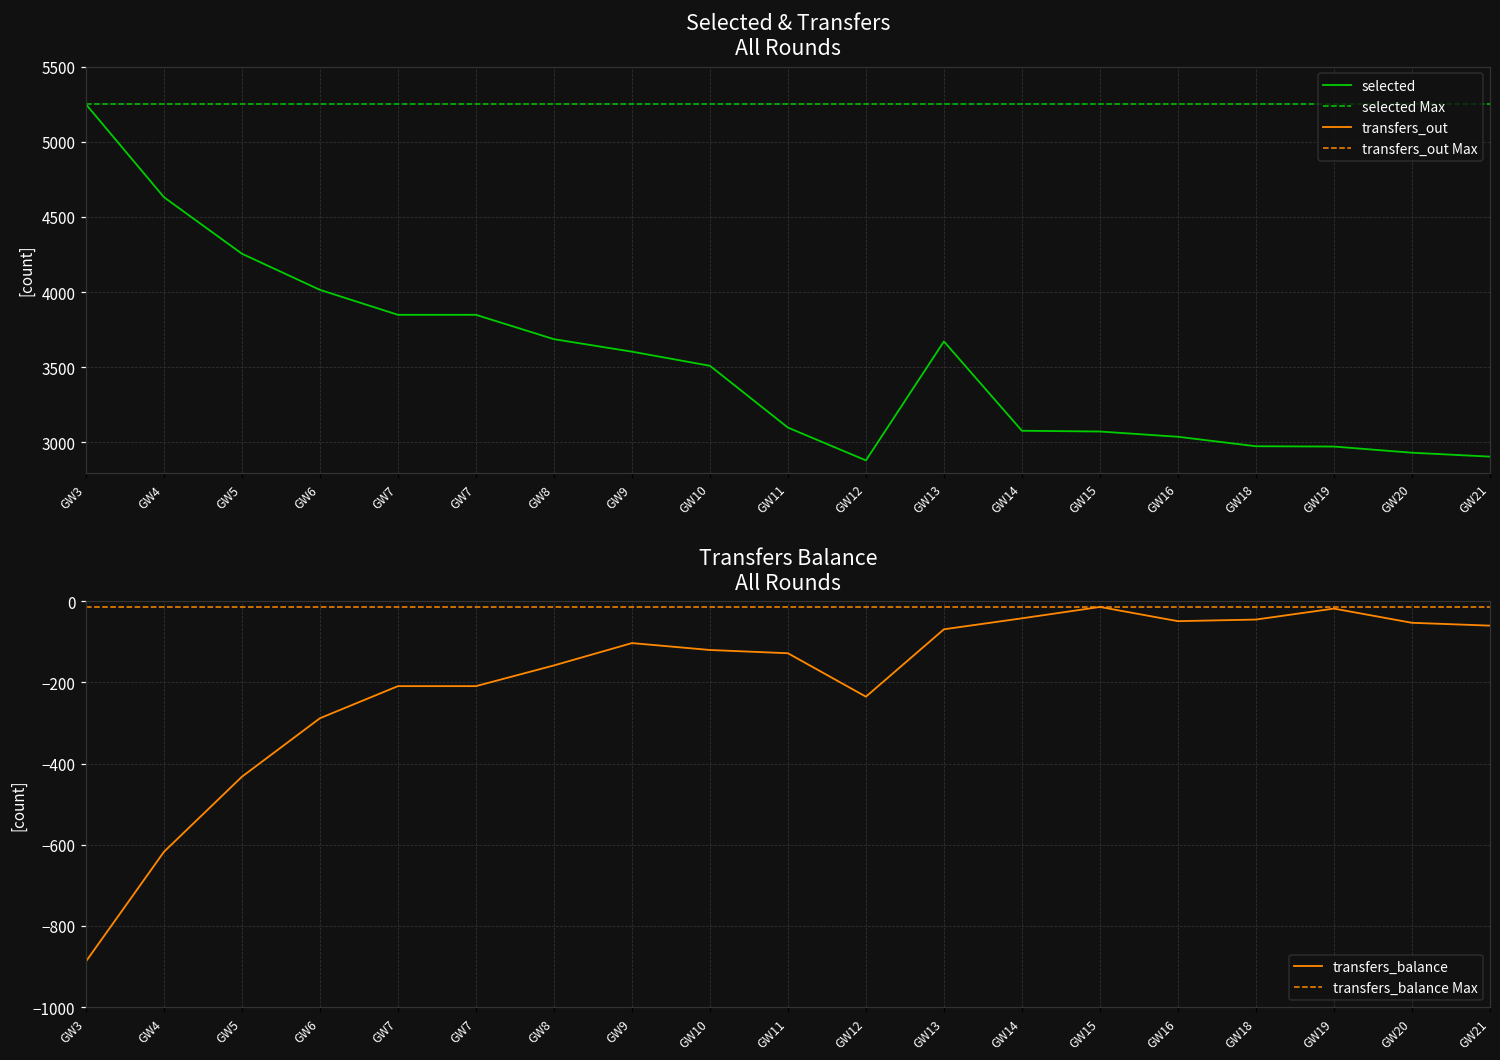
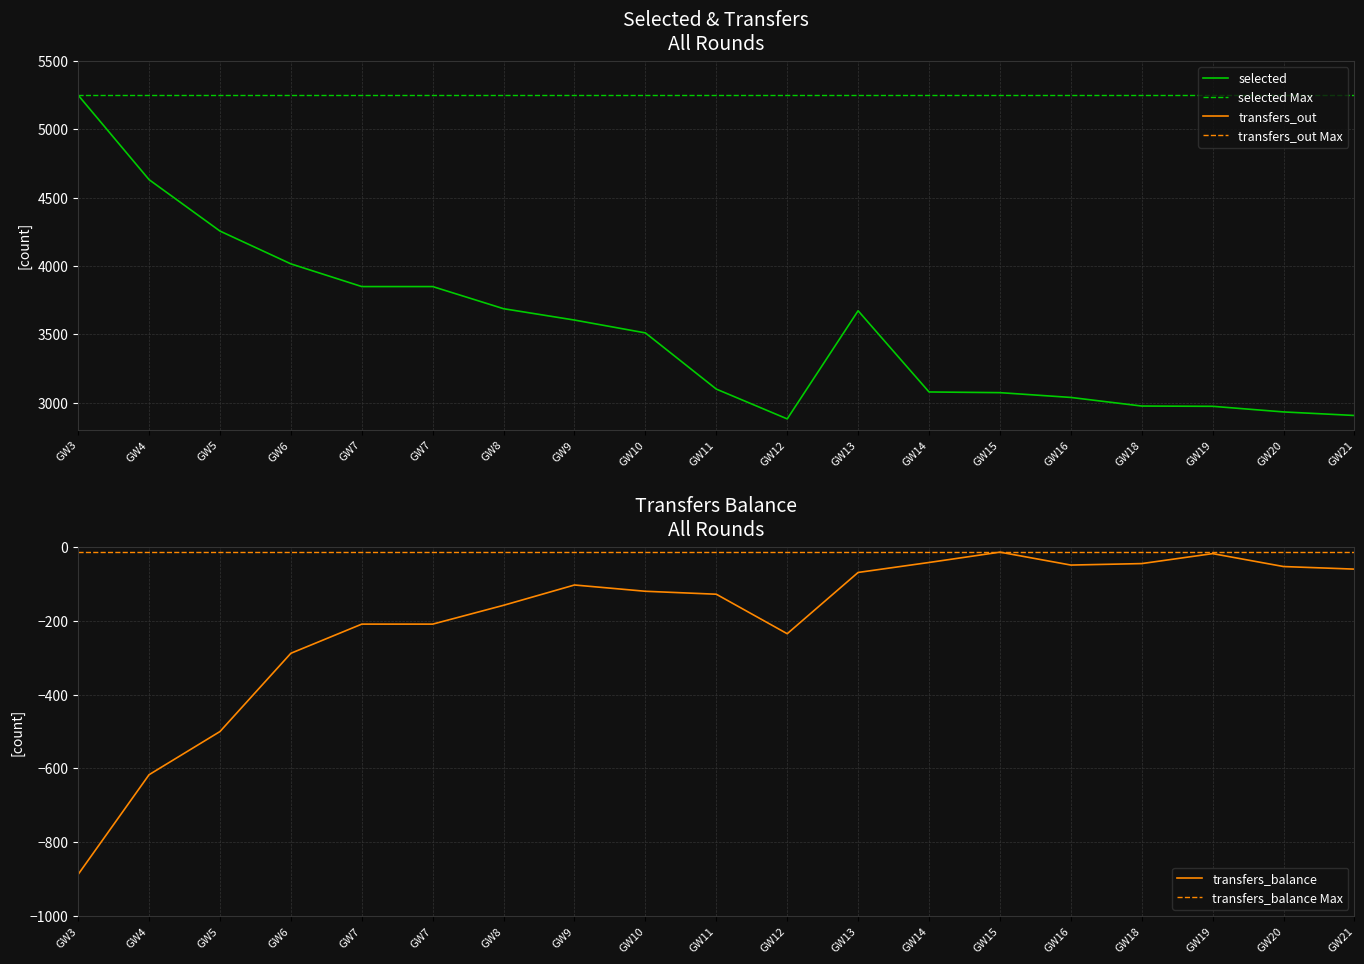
  {
    "Selected & Transfers All Rounds": {
      "selected": {
        "GW3": 5250,
        "GW4": 4630,
        "GW5": 4260,
        "GW6": 4020,
        "GW8": 3690,
        "GW9": 3600,
        "GW10": 3510,
        "GW11": 3100,
        "GW12": 2880,
        "GW13": 3670,
        "GW14": 3080,
        "GW15": 3070,
        "GW16": 3040,
        "GW18": 2980,
        "GW19": 2970,
        "GW20": 2930,
        "GW21": 2910
      }
    },
    "Transfers Balance All Rounds": {
      "GW3": -890,
      "GW4": -620,
-     "GW5": -430,
+     "GW5": -500,
      "GW6": -290,
      "GW8": -160,
      "GW9": -100,
      "GW10": -120,
      "GW11": -130,
      "GW12": -240,
      "GW13": -70,
      "GW14": -40,
      "GW15": -10,
      "GW16": -50,
      "GW18": -50,
      "GW19": -20,
      "GW20": -50,
      "GW21": -60
    }
  }
